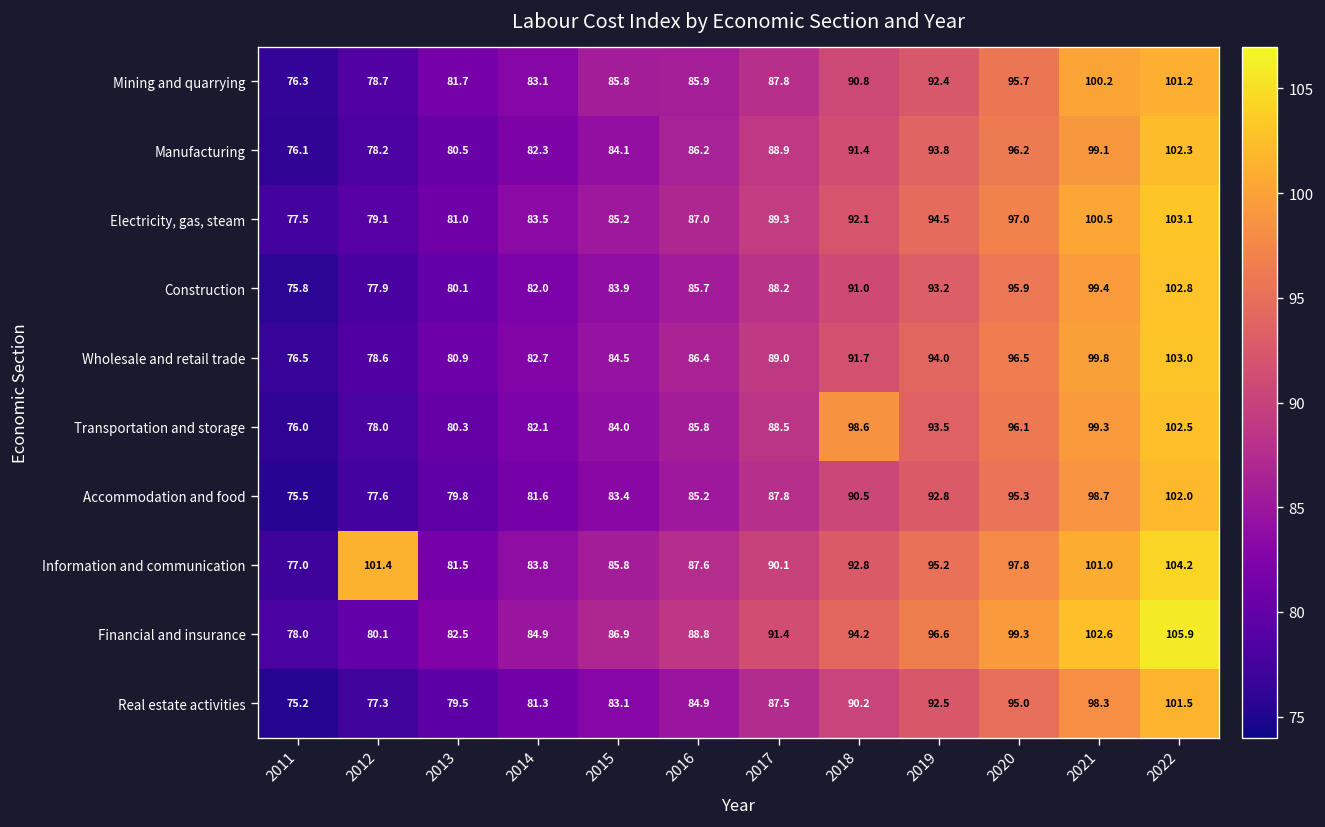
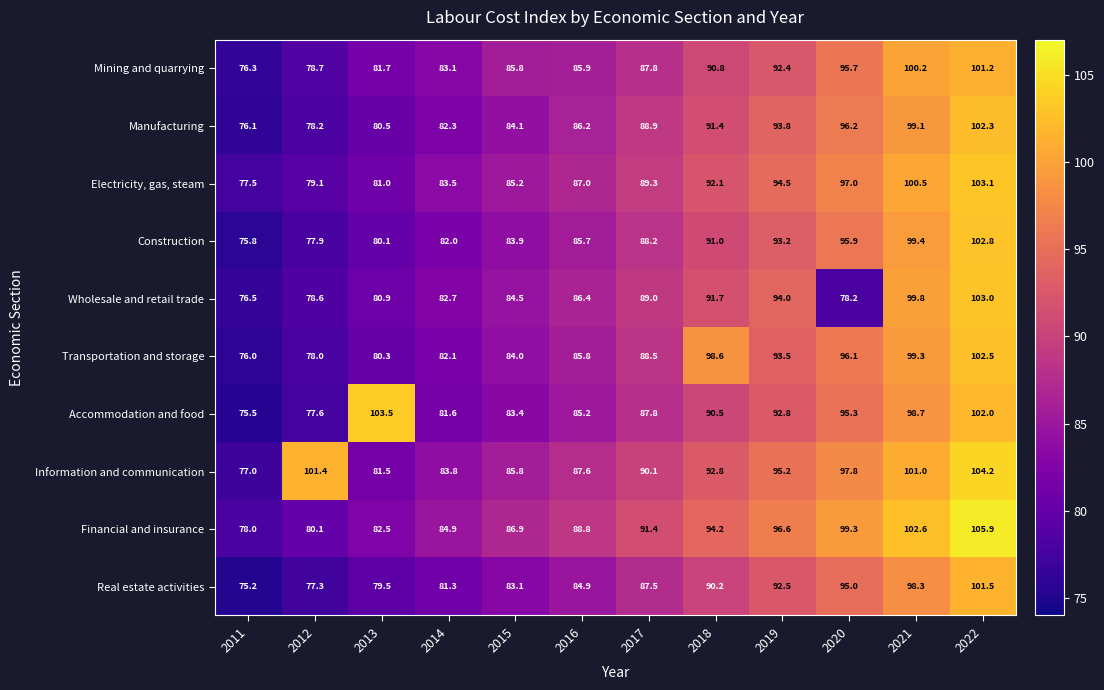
  {
    "Mining and quarrying": {
      "2011": 76.3,
      "2012": 78.7,
      "2013": 81.7,
      "2014": 83.1,
      "2015": 85.8,
      "2016": 85.9,
      "2017": 87.8,
      "2018": 90.8,
      "2019": 92.4,
      "2020": 95.7,
      "2021": 100.2,
      "2022": 101.2
    },
    "Manufacturing": {
      "2011": 76.1,
      "2012": 78.2,
      "2013": 80.5,
      "2014": 82.3,
      "2015": 84.1,
      "2016": 86.2,
      "2017": 88.9,
      "2018": 91.4,
      "2019": 93.8,
      "2020": 96.2,
      "2021": 99.1,
      "2022": 102.3
    },
    "Electricity, gas, steam": {
      "2011": 77.5,
      "2012": 79.1,
      "2013": 81.0,
      "2014": 83.5,
      "2015": 85.2,
      "2016": 87.0,
      "2017": 89.3,
      "2018": 92.1,
      "2019": 94.5,
      "2020": 97.0,
      "2021": 100.5,
      "2022": 103.1
    },
    "Construction": {
      "2011": 75.8,
      "2012": 77.9,
      "2013": 80.1,
      "2014": 82.0,
      "2015": 83.9,
      "2016": 85.7,
      "2017": 88.2,
      "2018": 91.0,
      "2019": 93.2,
      "2020": 95.9,
      "2021": 99.4,
      "2022": 102.8
    },
    "Wholesale and retail trade": {
      "2011": 76.5,
      "2012": 78.6,
      "2013": 80.9,
      "2014": 82.7,
      "2015": 84.5,
      "2016": 86.4,
      "2017": 89.0,
      "2018": 91.7,
      "2019": 94.0,
-     "2020": 96.5,
+     "2020": 78.2,
      "2021": 99.8,
      "2022": 103.0
    },
    "Transportation and storage": {
      "2011": 76.0,
      "2012": 78.0,
      "2013": 80.3,
      "2014": 82.1,
      "2015": 84.0,
      "2016": 85.8,
      "2017": 88.5,
      "2018": 98.6,
      "2019": 93.5,
      "2020": 96.1,
      "2021": 99.3,
      "2022": 102.5
    },
    "Accommodation and food": {
      "2011": 75.5,
      "2012": 77.6,
-     "2013": 79.8,
+     "2013": 103.5,
      "2014": 81.6,
      "2015": 83.4,
      "2016": 85.2,
      "2017": 87.8,
      "2018": 90.5,
      "2019": 92.8,
      "2020": 95.3,
      "2021": 98.7,
      "2022": 102.0
    },
    "Information and communication": {
      "2011": 77.0,
      "2012": 101.4,
      "2013": 81.5,
      "2014": 83.8,
      "2015": 85.8,
      "2016": 87.6,
      "2017": 90.1,
      "2018": 92.8,
      "2019": 95.2,
      "2020": 97.8,
      "2021": 101.0,
      "2022": 104.2
    },
    "Financial and insurance": {
      "2011": 78.0,
      "2012": 80.1,
      "2013": 82.5,
      "2014": 84.9,
      "2015": 86.9,
      "2016": 88.8,
      "2017": 91.4,
      "2018": 94.2,
      "2019": 96.6,
      "2020": 99.3,
      "2021": 102.6,
      "2022": 105.9
    },
    "Real estate activities": {
      "2011": 75.2,
      "2012": 77.3,
      "2013": 79.5,
      "2014": 81.3,
      "2015": 83.1,
      "2016": 84.9,
      "2017": 87.5,
      "2018": 90.2,
      "2019": 92.5,
      "2020": 95.0,
      "2021": 98.3,
      "2022": 101.5
    }
  }
